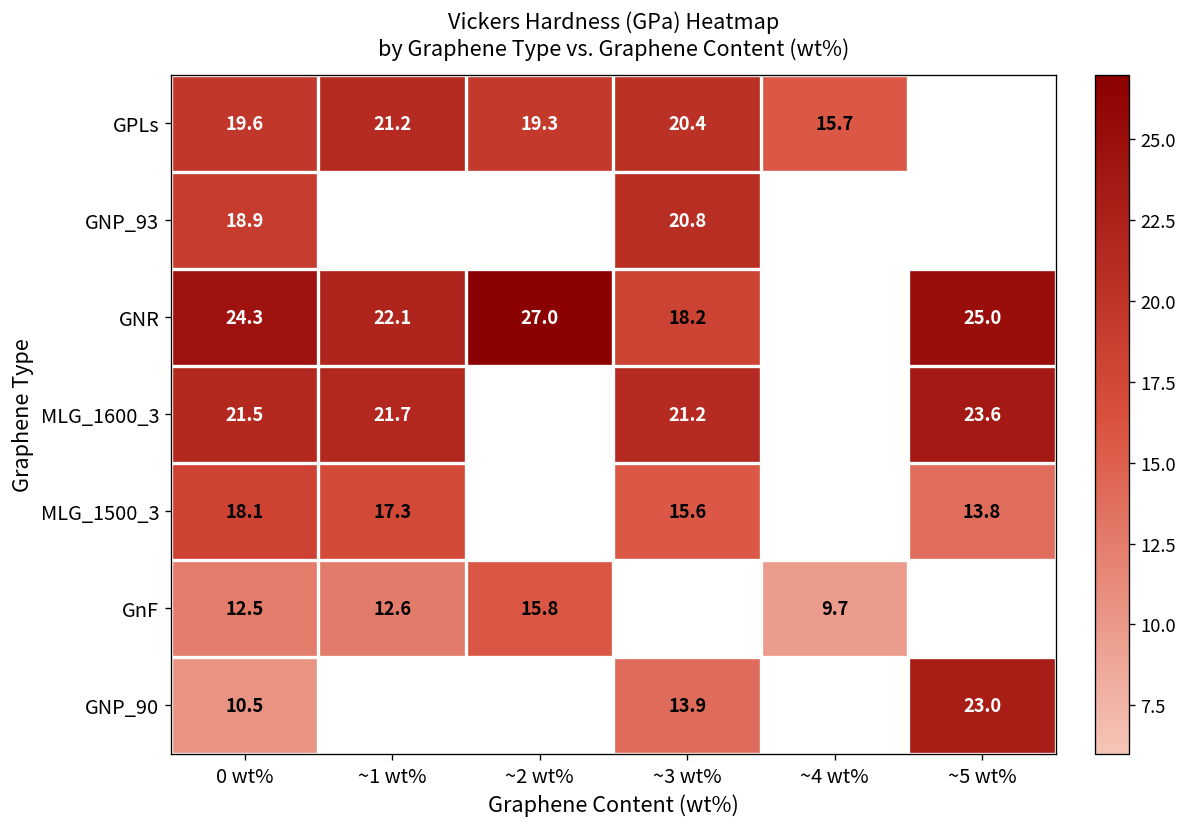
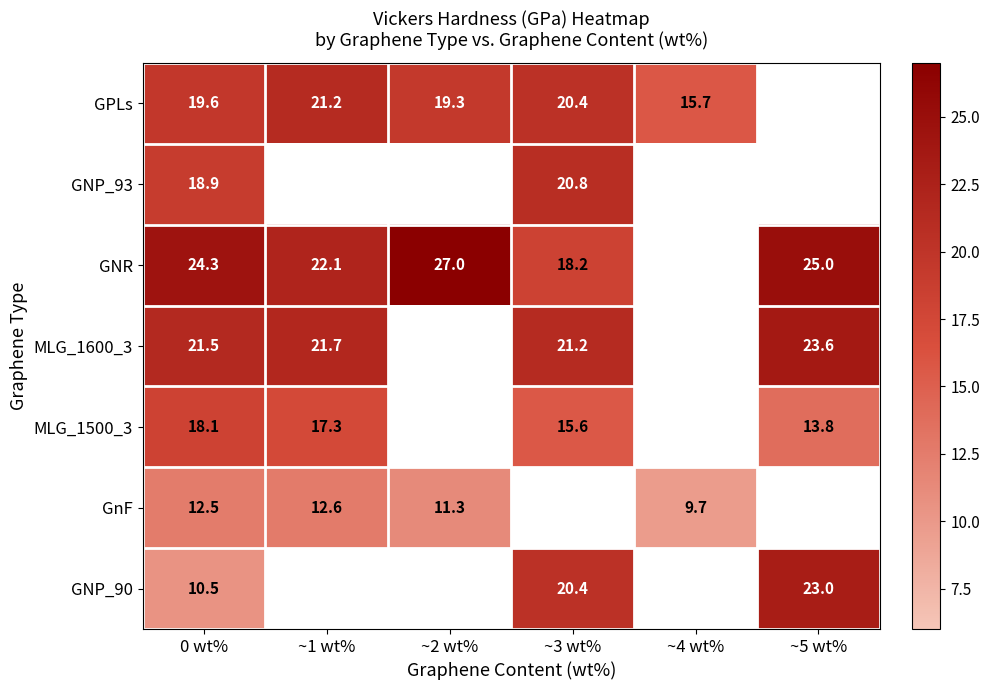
  {
    "GPLs": {
      "0 wt%": 19.6,
      "~1 wt%": 21.2,
      "~2 wt%": 19.3,
      "~3 wt%": 20.4,
      "~4 wt%": 15.7
    },
    "GNP_93": {
      "0 wt%": 18.9,
      "~3 wt%": 20.8
    },
    "GNR": {
      "0 wt%": 24.3,
      "~1 wt%": 22.1,
      "~2 wt%": 27.0,
      "~3 wt%": 18.2,
      "~5 wt%": 25.0
    },
    "MLG_1600_3": {
      "0 wt%": 21.5,
      "~1 wt%": 21.7,
      "~3 wt%": 21.2,
      "~5 wt%": 23.6
    },
    "MLG_1500_3": {
      "0 wt%": 18.1,
      "~1 wt%": 17.3,
      "~3 wt%": 15.6,
      "~5 wt%": 13.8
    },
    "GnF": {
      "0 wt%": 12.5,
      "~1 wt%": 12.6,
-     "~2 wt%": 15.8,
+     "~2 wt%": 11.3,
      "~4 wt%": 9.7
    },
    "GNP_90": {
      "0 wt%": 10.5,
-     "~3 wt%": 13.9,
+     "~3 wt%": 20.4,
      "~5 wt%": 23.0
    }
  }
